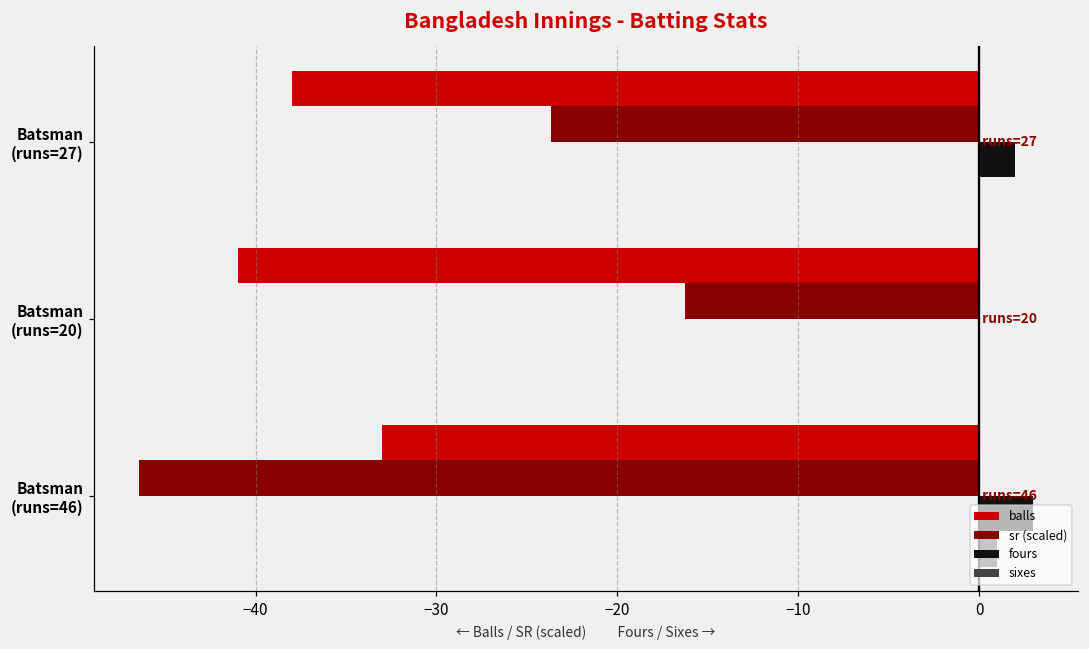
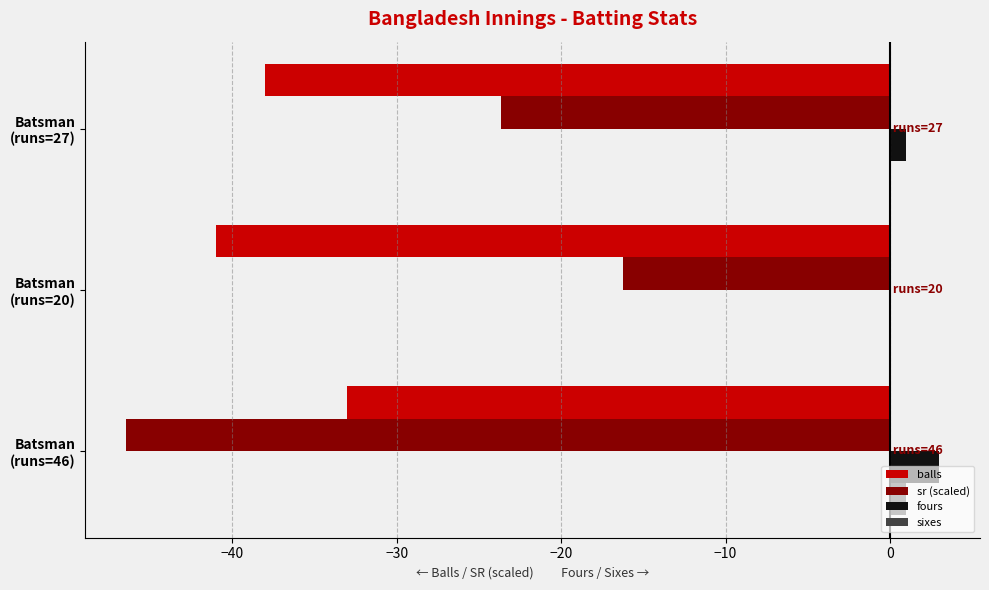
  {
    "balls": {
      "Batsman (runs=27)": -38,
      "Batsman (runs=20)": -41,
      "Batsman (runs=46)": -33
    },
    "sr (scaled)": {
      "Batsman (runs=27)": -23.7,
      "Batsman (runs=20)": -16.3,
      "Batsman (runs=46)": -46.5
    },
    "fours": {
-     "Batsman (runs=27)": 2
+     "Batsman (runs=27)": 1
    },
    "sixes": {
      "Batsman (runs=27)": 0,
      "Batsman (runs=20)": 0
    }
  }
